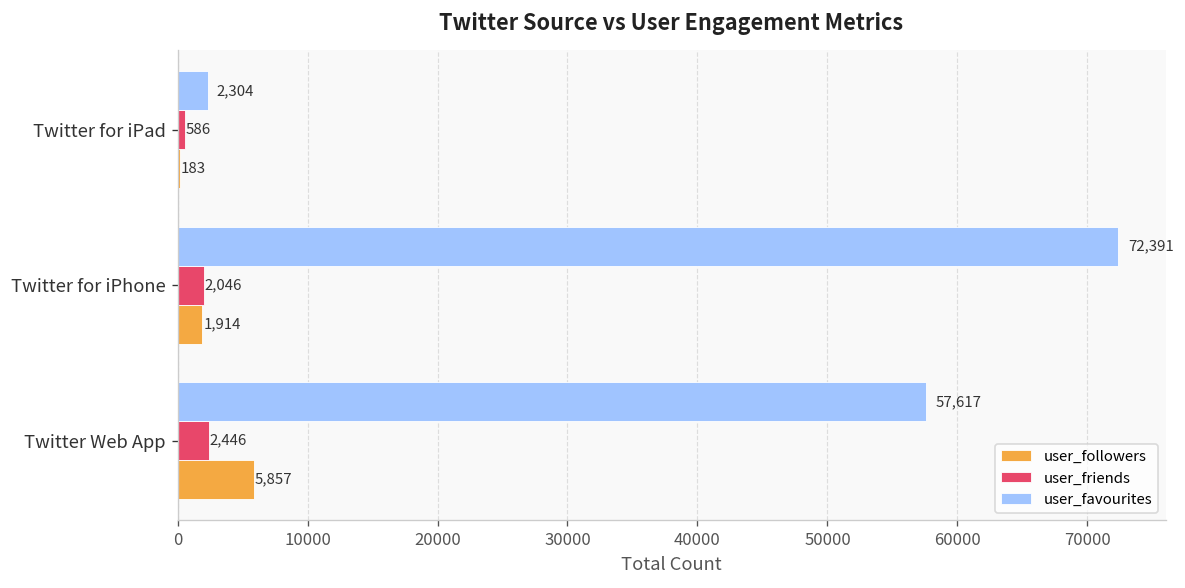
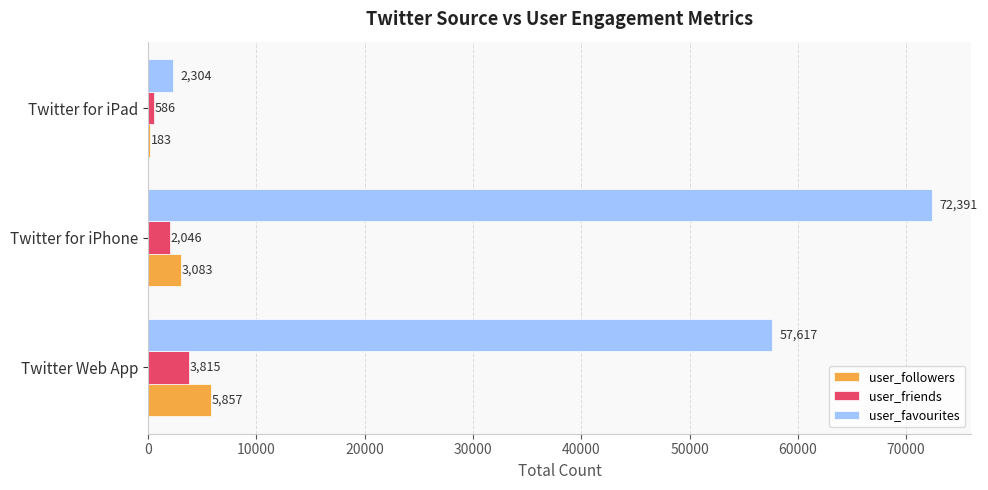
  {
    "user_followers": {
      "Twitter for iPad": "183",
-     "Twitter for iPhone": "1,914",
+     "Twitter for iPhone": "3,083",
      "Twitter Web App": "5,857"
    },
    "user_friends": {
      "Twitter for iPad": "586",
      "Twitter for iPhone": "2,046",
-     "Twitter Web App": "2,446"
+     "Twitter Web App": "3,815"
    },
    "user_favourites": {
      "Twitter for iPad": "2,304",
      "Twitter for iPhone": "72,391",
      "Twitter Web App": "57,617"
    }
  }
